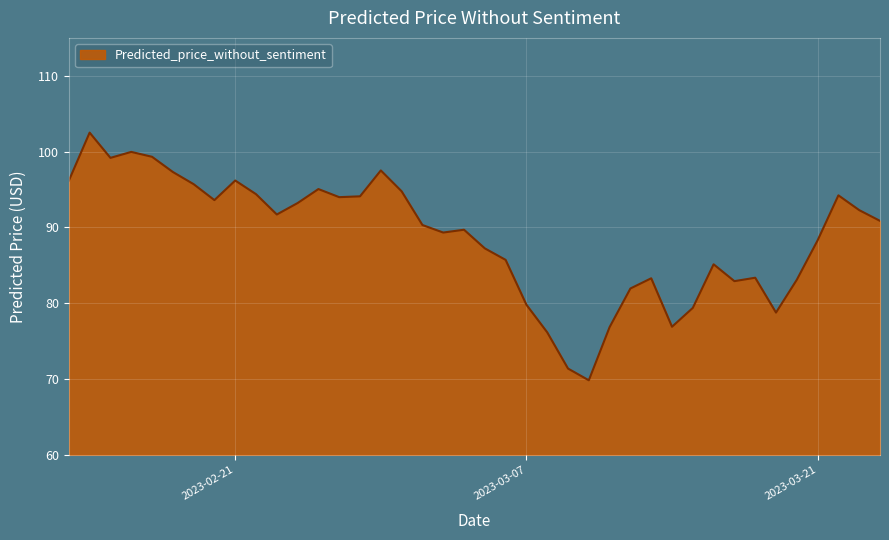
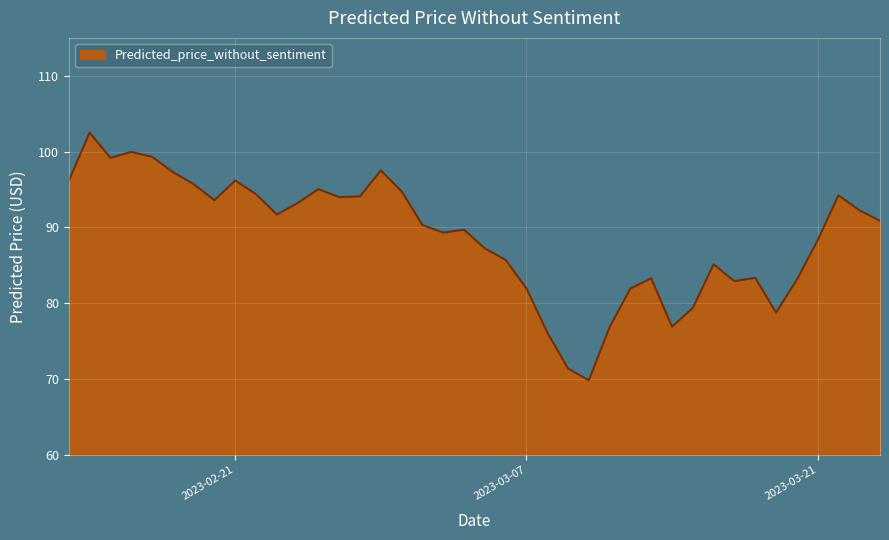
  {
    "2023-02-21": 96,
-   "2023-03-07": 80,
+   "2023-03-07": 82,
    "2023-03-21": 88
  }
